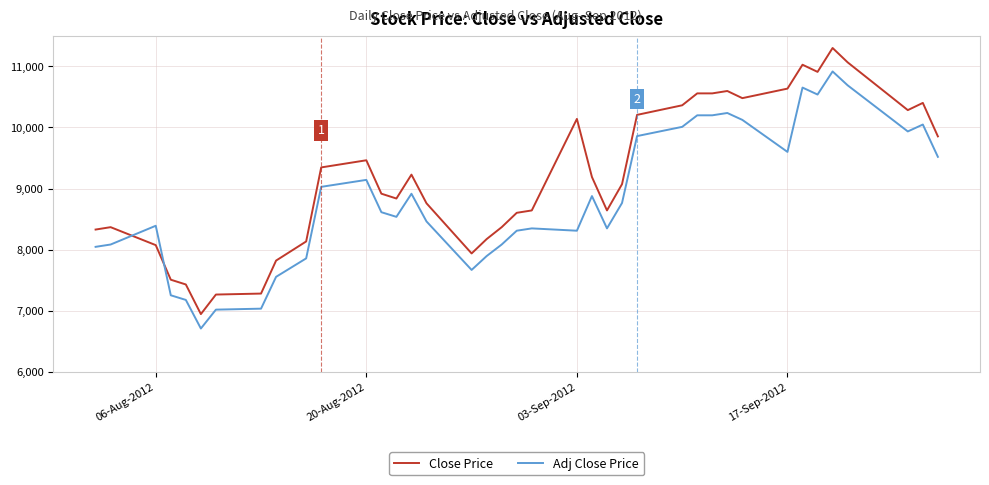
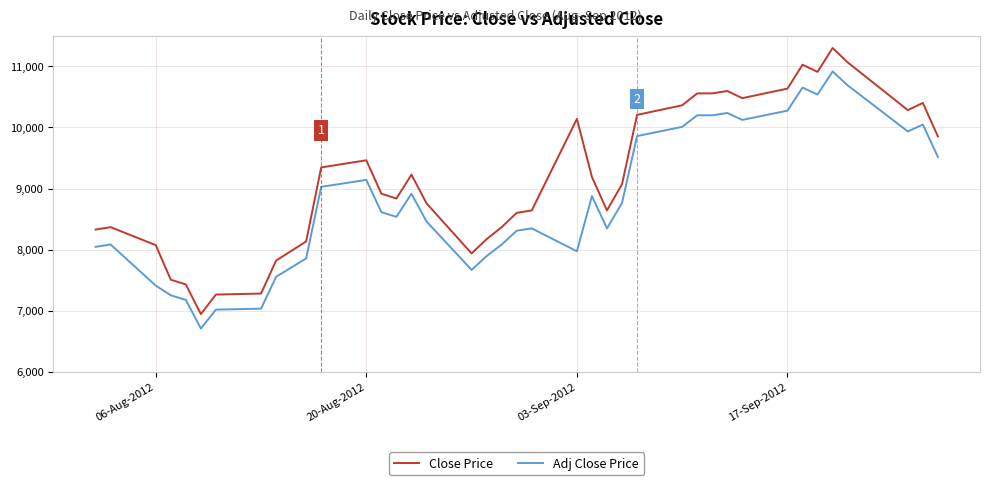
  {
    "Close Price": {
      "06-Aug-2012": "8,100",
      "20-Aug-2012": "9,500",
      "03-Sep-2012": "10,100",
      "17-Sep-2012": "10,600"
    },
    "Adj Close Price": {
-     "06-Aug-2012": "8,400",
+     "06-Aug-2012": "7,400",
      "20-Aug-2012": "9,100",
-     "03-Sep-2012": "8,300",
-     "17-Sep-2012": "9,600"
+     "03-Sep-2012": "8,000",
+     "17-Sep-2012": "10,300"
    }
  }
